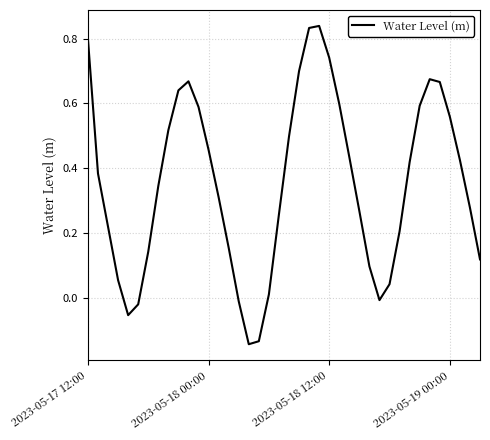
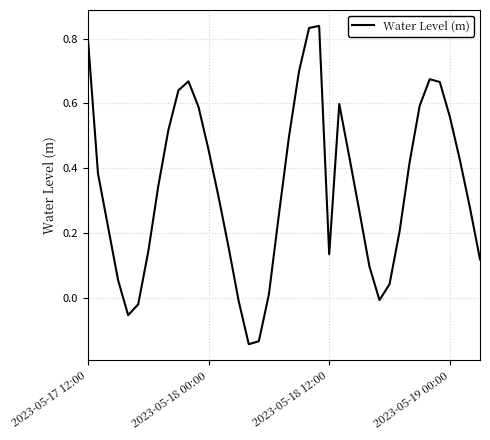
  {
    "2023-05-17 12:00": 0.80,
    "2023-05-18 00:00": 0.46,
-   "2023-05-18 12:00": 0.74,
+   "2023-05-18 12:00": 0.13,
    "2023-05-19 00:00": 0.56
  }
